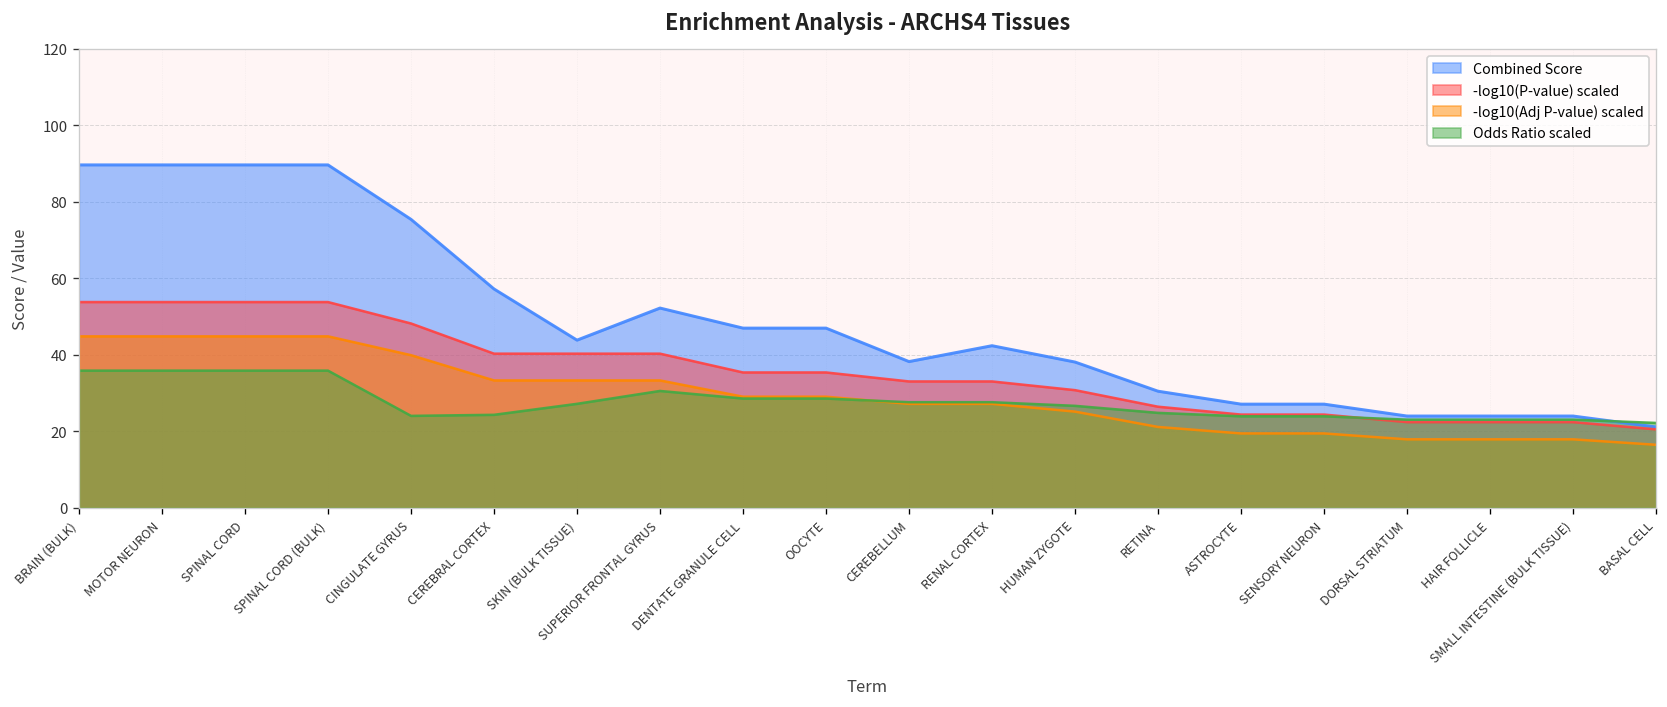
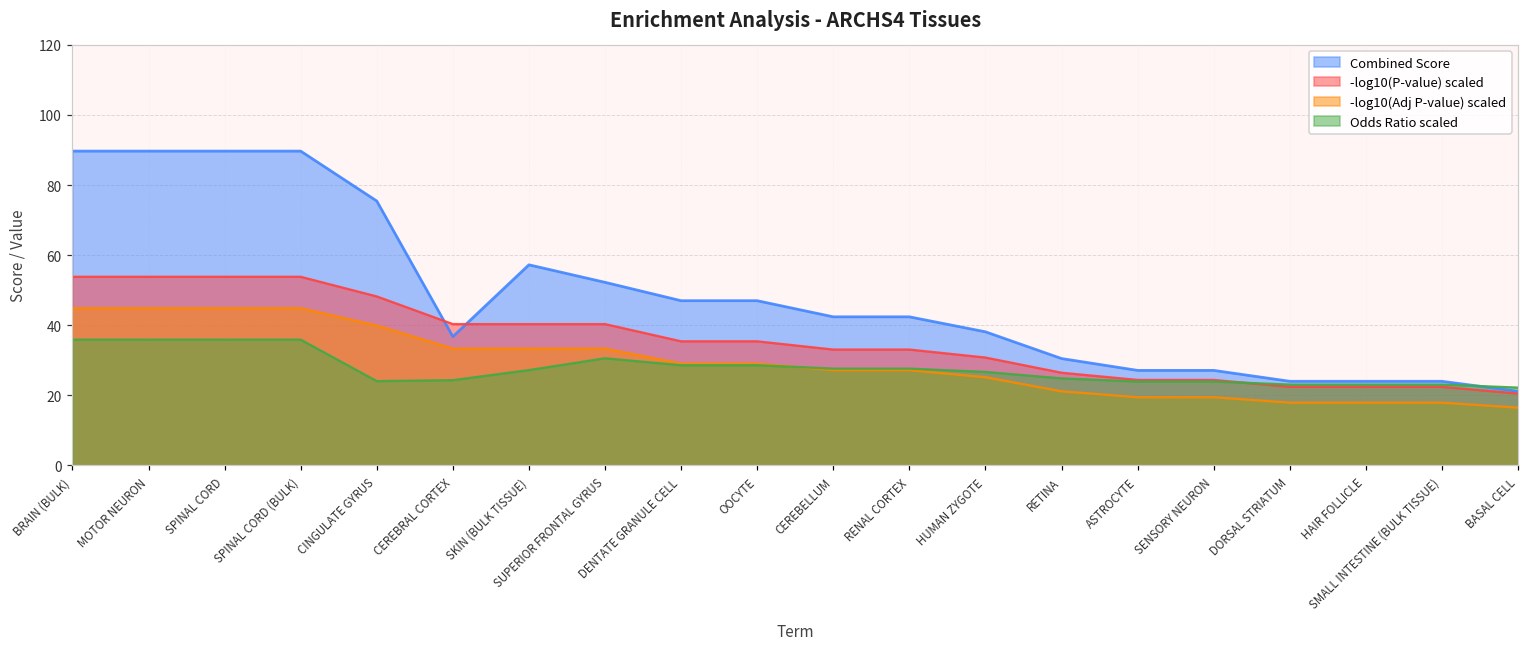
  {
    "Combined Score": {
      "BRAIN (BULK)": 90,
      "MOTOR NEURON": 90,
      "SPINAL CORD": 90,
      "SPINAL CORD (BULK)": 90,
      "CINGULATE GYRUS": 75,
-     "CEREBRAL CORTEX": 57,
-     "SKIN (BULK TISSUE)": 44,
+     "CEREBRAL CORTEX": 37,
+     "SKIN (BULK TISSUE)": 57,
      "SUPERIOR FRONTAL GYRUS": 52,
      "DENTATE GRANULE CELL": 47,
      "OOCYTE": 47,
-     "CEREBELLUM": 38,
+     "CEREBELLUM": 42,
      "RENAL CORTEX": 42,
      "HUMAN ZYGOTE": 38,
      "RETINA": 30,
      "ASTROCYTE": 27,
      "SENSORY NEURON": 27,
      "DORSAL STRIATUM": 24,
      "HAIR FOLLICLE": 24,
      "SMALL INTESTINE (BULK TISSUE)": 24
    },
    "-log10(P-value) scaled": {
      "BRAIN (BULK)": 54,
      "MOTOR NEURON": 54,
      "SPINAL CORD": 54,
      "SPINAL CORD (BULK)": 54,
      "CINGULATE GYRUS": 48,
      "CEREBRAL CORTEX": 40,
      "SKIN (BULK TISSUE)": 40,
      "SUPERIOR FRONTAL GYRUS": 40,
      "DENTATE GRANULE CELL": 35,
      "OOCYTE": 35,
      "CEREBELLUM": 33,
      "RENAL CORTEX": 33,
      "HUMAN ZYGOTE": 31,
      "RETINA": 26
    },
    "-log10(Adj P-value) scaled": {
      "BRAIN (BULK)": 45,
      "MOTOR NEURON": 45,
      "SPINAL CORD": 45,
      "SPINAL CORD (BULK)": 45,
      "CINGULATE GYRUS": 40,
      "CEREBRAL CORTEX": 33,
      "SKIN (BULK TISSUE)": 33,
      "SUPERIOR FRONTAL GYRUS": 33,
      "HUMAN ZYGOTE": 25,
      "RETINA": 21,
      "ASTROCYTE": 19,
      "SENSORY NEURON": 19,
      "DORSAL STRIATUM": 18,
      "HAIR FOLLICLE": 18,
      "SMALL INTESTINE (BULK TISSUE)": 18,
      "BASAL CELL": 16
    },
    "Odds Ratio scaled": {
      "BRAIN (BULK)": 36,
      "MOTOR NEURON": 36,
      "SPINAL CORD": 36,
      "SPINAL CORD (BULK)": 36,
      "CINGULATE GYRUS": 24,
      "CEREBRAL CORTEX": 24,
      "SKIN (BULK TISSUE)": 27,
      "SUPERIOR FRONTAL GYRUS": 31,
      "HUMAN ZYGOTE": 27,
      "RETINA": 25,
      "BASAL CELL": 22
    }
  }
